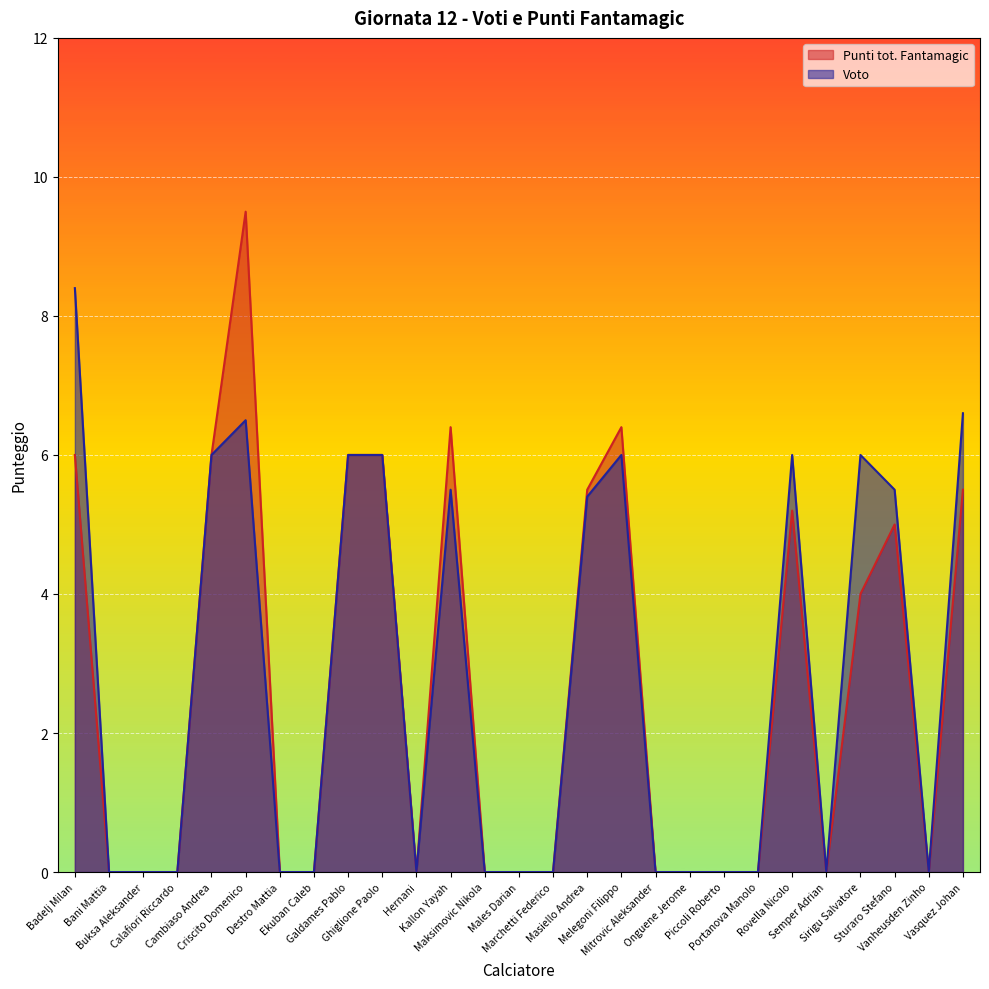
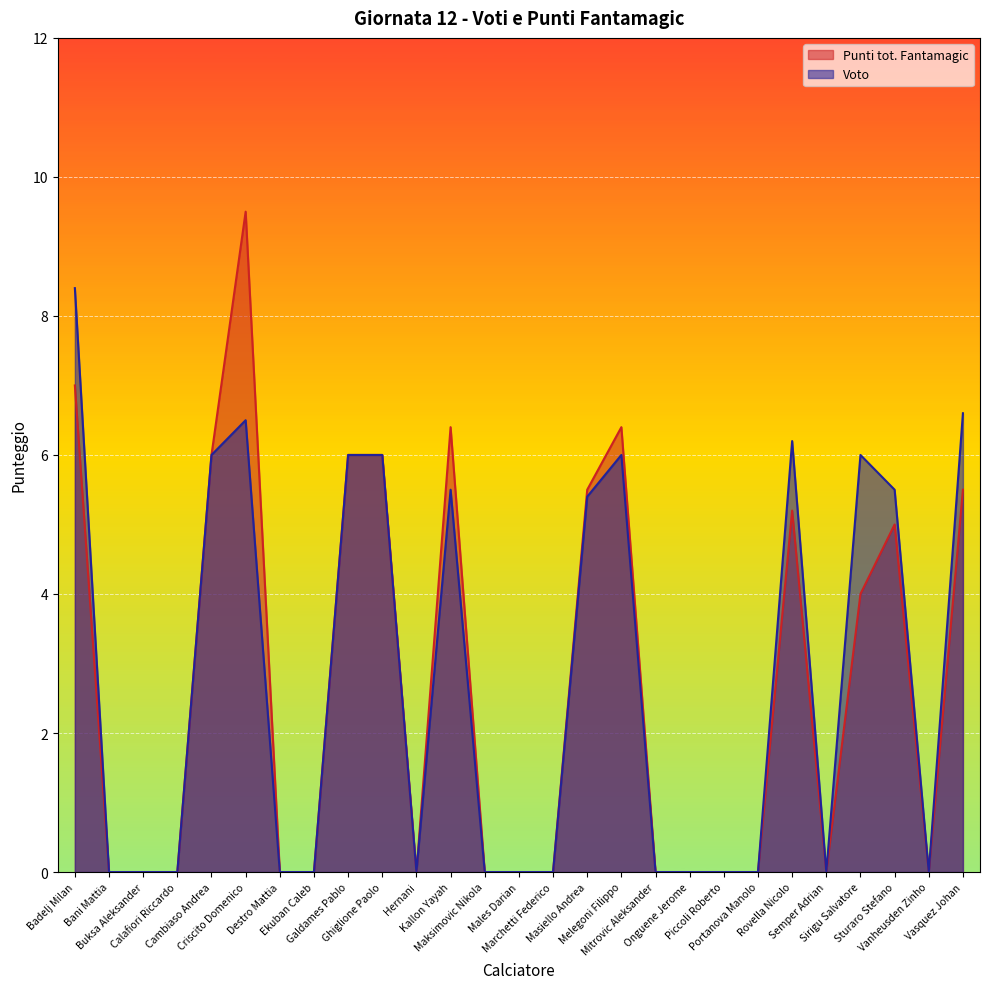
  {
    "Punti tot. Fantamagic": {
-     "Badelj Milan": 6,
+     "Badelj Milan": 7,
      "Criscito Domenico": 9.5,
      "Kallon Yayah": 6.4,
      "Masiello Andrea": 5.5,
      "Melegoni Filippo": 6.4,
      "Rovella Nicolo": 5.2,
      "Sirigu Salvatore": 4,
      "Sturaro Stefano": 5,
      "Vasquez Johan": 5.5
    },
    "Voto": {
      "Badelj Milan": 8.4,
      "Criscito Domenico": 6.5,
      "Kallon Yayah": 5.5,
      "Masiello Andrea": 5.4,
      "Melegoni Filippo": 6.0,
-     "Rovella Nicolo": 6.0,
+     "Rovella Nicolo": 6.2,
      "Sirigu Salvatore": 6.0,
      "Sturaro Stefano": 5.5,
      "Vasquez Johan": 6.6
    }
  }
